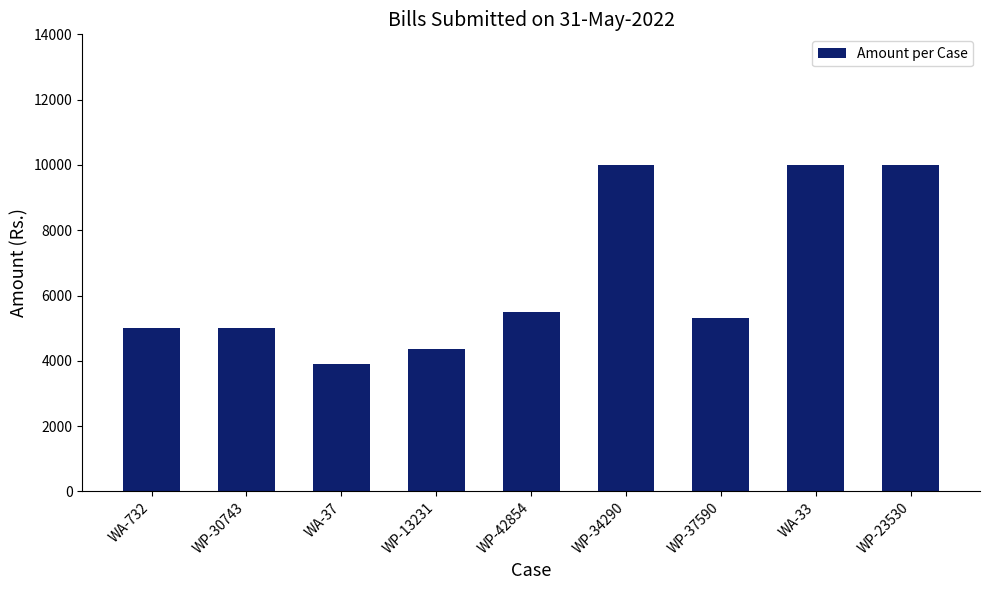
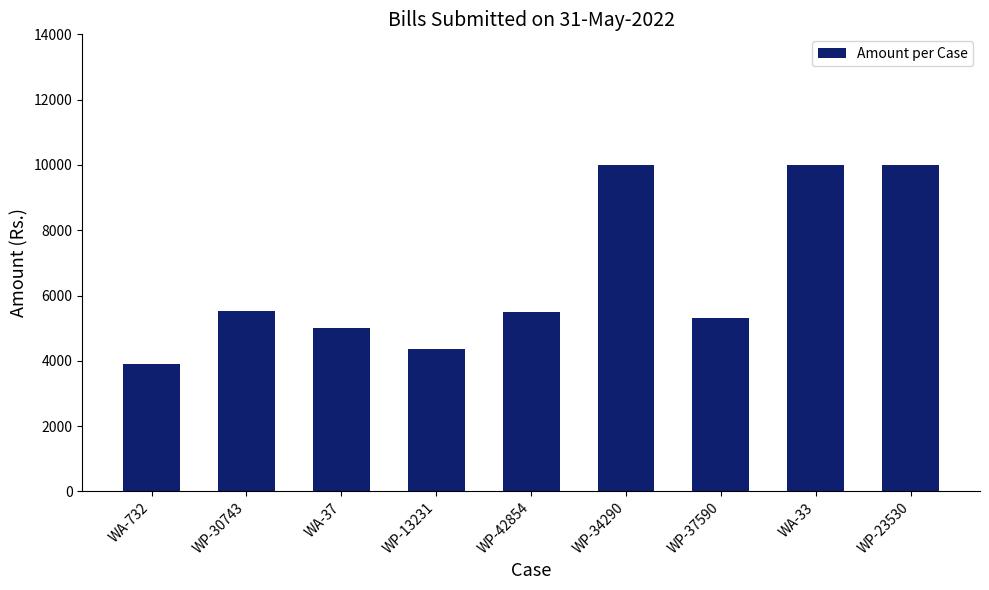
  {
-   "WA-732": 5000,
-   "WP-30743": 5000,
-   "WA-37": 3900,
+   "WA-732": 3900,
+   "WP-30743": 5500,
+   "WA-37": 5000,
    "WP-13231": 4400,
    "WP-42854": 5500,
    "WP-34290": 10000,
    "WP-37590": 5300,
    "WA-33": 10000,
    "WP-23530": 10000
  }
